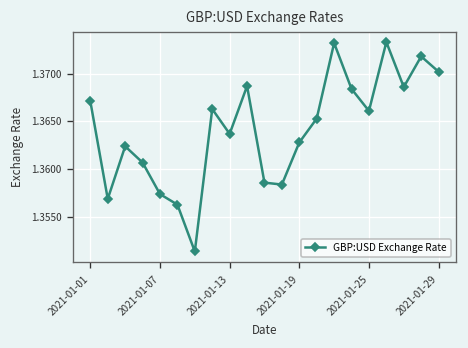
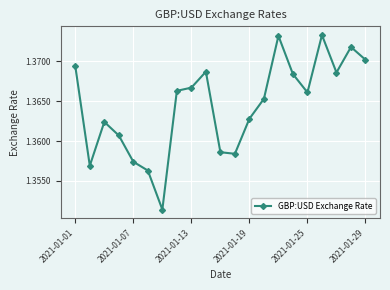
  {
-   "2021-01-01": 1.367,
+   "2021-01-01": 1.369,
    "2021-01-07": 1.357,
-   "2021-01-13": 1.364,
+   "2021-01-13": 1.367,
    "2021-01-19": 1.363,
    "2021-01-25": 1.366,
    "2021-01-29": 1.370
  }
